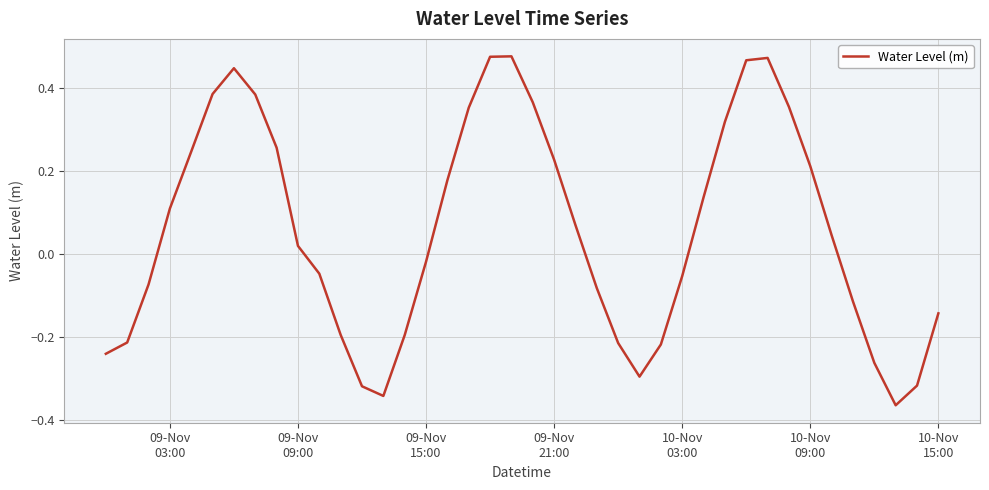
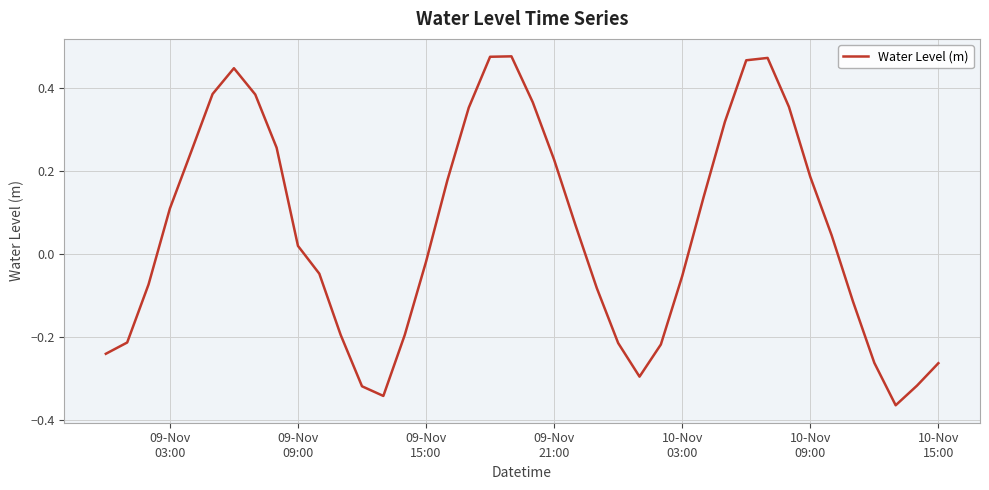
  {
    "09-Nov 03:00": 0.11,
    "09-Nov 09:00": 0.02,
    "09-Nov 15:00": -0.02,
    "09-Nov 21:00": 0.23,
    "10-Nov 03:00": -0.05,
-   "10-Nov 09:00": 0.21,
-   "10-Nov 15:00": -0.14
+   "10-Nov 09:00": 0.19,
+   "10-Nov 15:00": -0.26
  }
